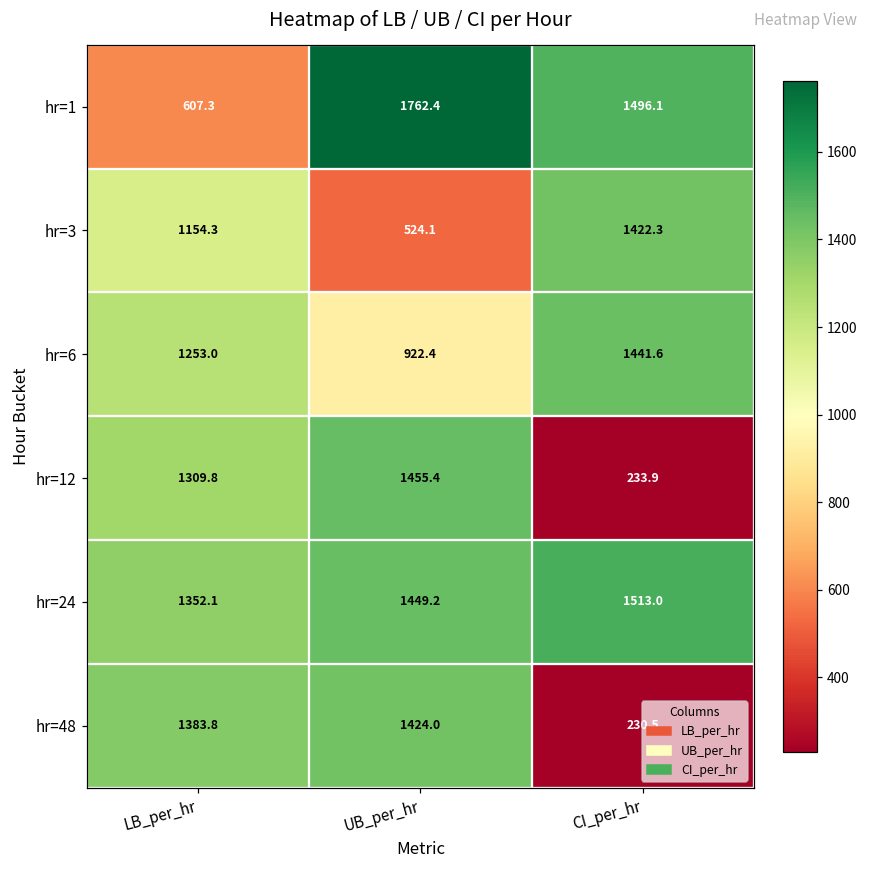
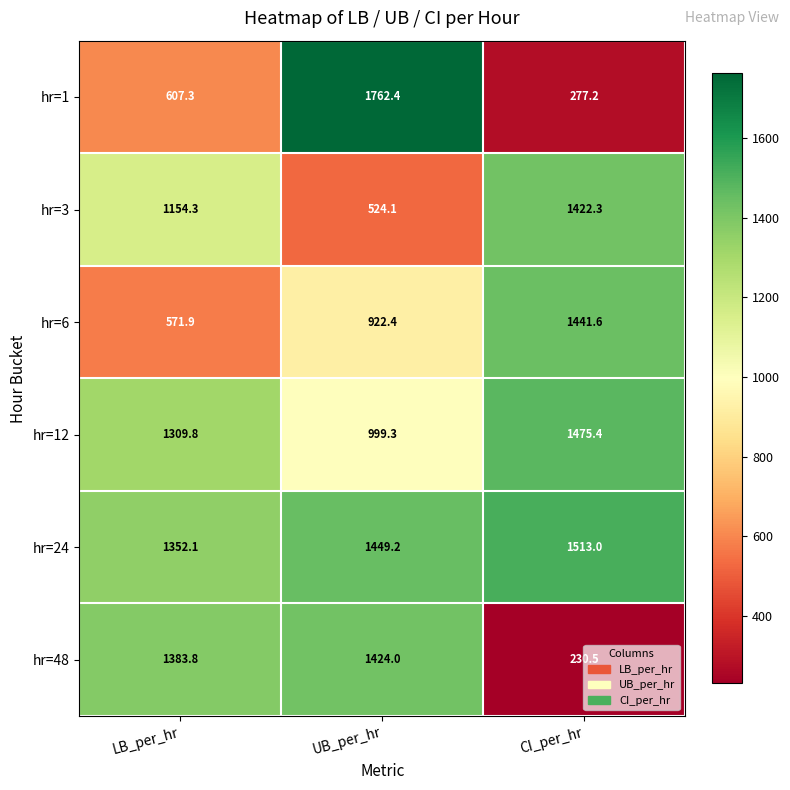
  {
    "hr=1": {
      "LB_per_hr": 607.3,
      "UB_per_hr": 1762.4,
-     "CI_per_hr": 1496.1
+     "CI_per_hr": 277.2
    },
    "hr=3": {
      "LB_per_hr": 1154.3,
      "UB_per_hr": 524.1,
      "CI_per_hr": 1422.3
    },
    "hr=6": {
-     "LB_per_hr": 1253.0,
+     "LB_per_hr": 571.9,
      "UB_per_hr": 922.4,
      "CI_per_hr": 1441.6
    },
    "hr=12": {
      "LB_per_hr": 1309.8,
-     "UB_per_hr": 1455.4,
-     "CI_per_hr": 233.9
+     "UB_per_hr": 999.3,
+     "CI_per_hr": 1475.4
    },
    "hr=24": {
      "LB_per_hr": 1352.1,
      "UB_per_hr": 1449.2,
      "CI_per_hr": 1513.0
    },
    "hr=48": {
      "LB_per_hr": 1383.8,
      "UB_per_hr": 1424.0
    }
  }
